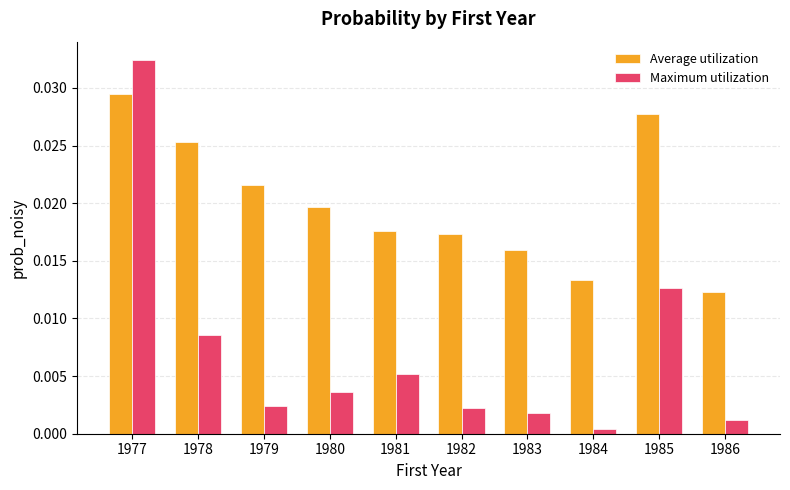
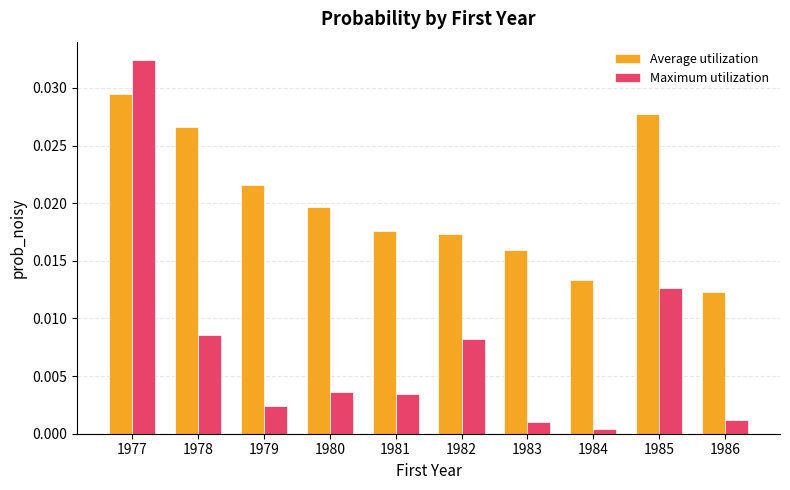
  {
    "Average utilization": {
      "1977": 0.0295,
-     "1978": 0.0253,
+     "1978": 0.0266,
      "1979": 0.0216,
      "1980": 0.0196,
      "1981": 0.0176,
      "1982": 0.0174,
      "1983": 0.0159,
      "1984": 0.0134,
      "1985": 0.0278,
      "1986": 0.0123
    },
    "Maximum utilization": {
      "1977": 0.0324,
      "1978": 0.0086,
      "1979": 0.0024,
      "1980": 0.0036,
-     "1981": 0.0052,
-     "1982": 0.0023,
-     "1983": 0.0018,
+     "1981": 0.0035,
+     "1982": 0.0082,
+     "1983": 0.0010,
      "1984": 0.0004,
      "1985": 0.0127,
      "1986": 0.0012
    }
  }
